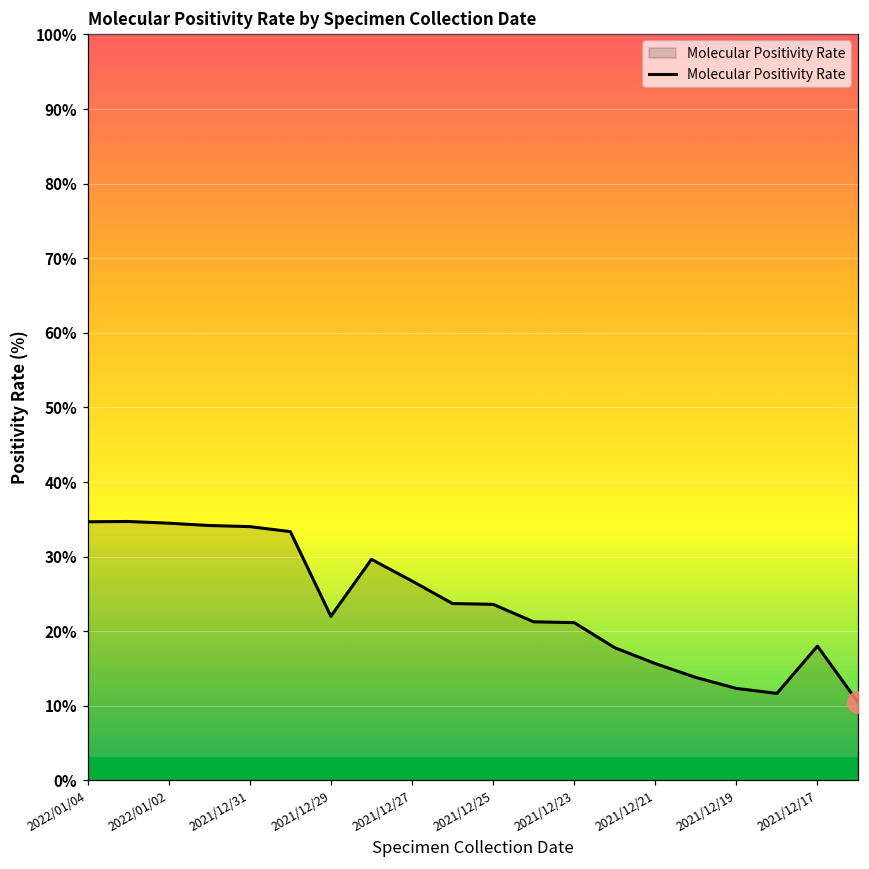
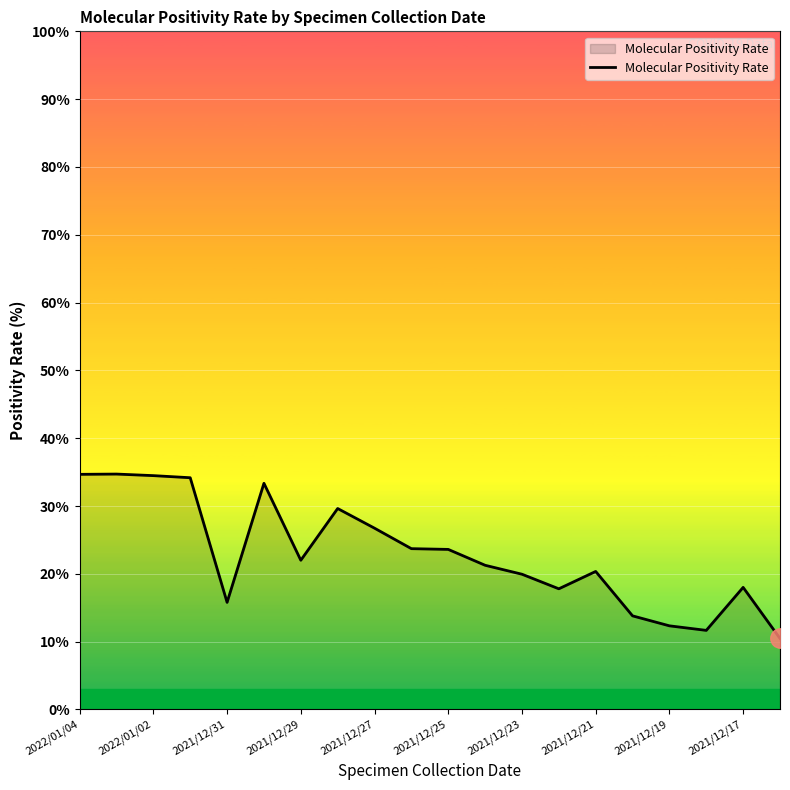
  {
    "Molecular Positivity Rate": {
      "2022/01/04": "35%",
      "2022/01/02": "34%",
-     "2021/12/31": "34%",
+     "2021/12/31": "16%",
      "2021/12/29": "22%",
      "2021/12/27": "27%",
      "2021/12/25": "24%",
-     "2021/12/23": "21%",
-     "2021/12/21": "16%",
+     "2021/12/23": "20%",
+     "2021/12/21": "20%",
      "2021/12/19": "12%",
      "2021/12/17": "18%"
    }
  }
